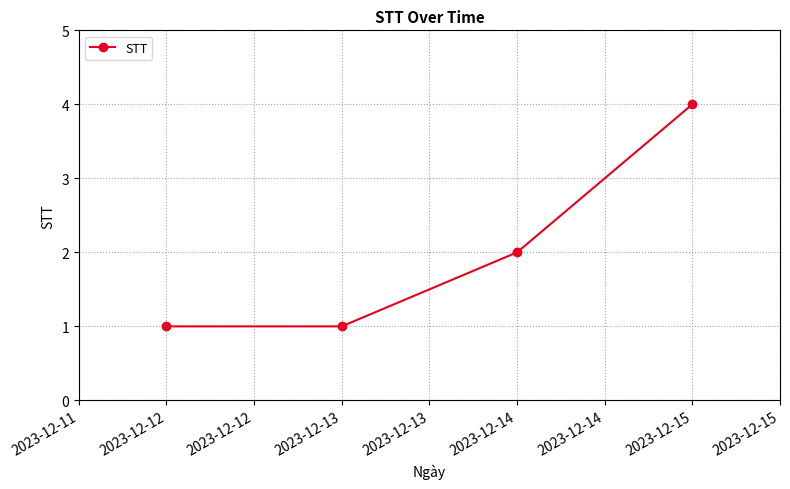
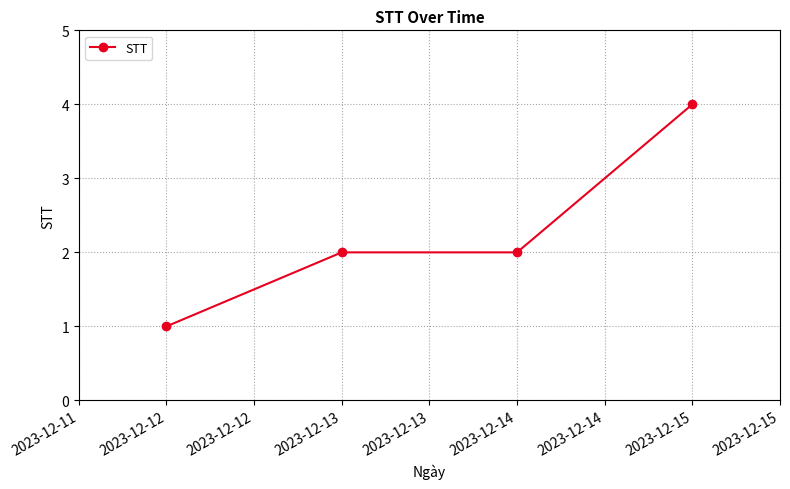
  {
    "2023-12-12": 1,
-   "2023-12-13": 1,
+   "2023-12-13": 2,
    "2023-12-14": 2,
    "2023-12-15": 4
  }
